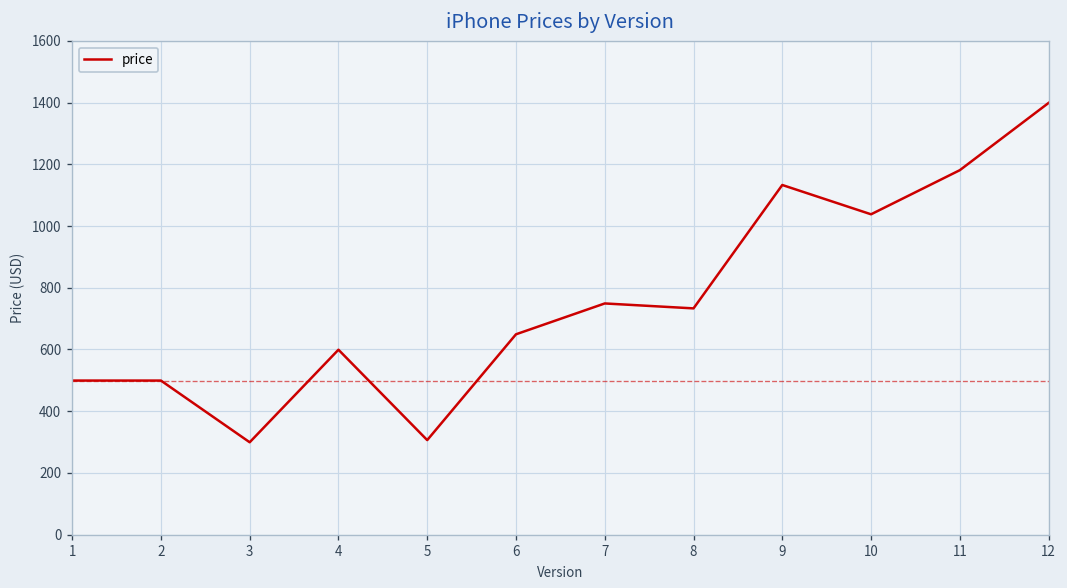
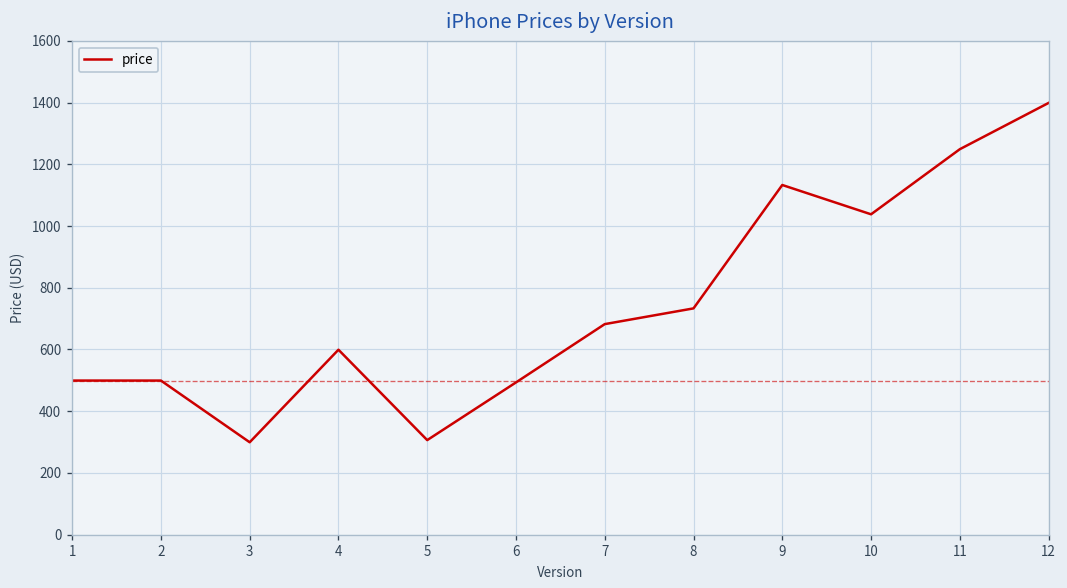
  {
    "1": 500,
    "2": 500,
    "3": 300,
    "4": 600,
    "5": 310,
-   "6": 650,
-   "7": 750,
+   "6": 490,
+   "7": 680,
    "8": 730,
    "9": 1130,
    "10": 1040,
-   "11": 1180,
+   "11": 1250,
    "12": 1400
  }
